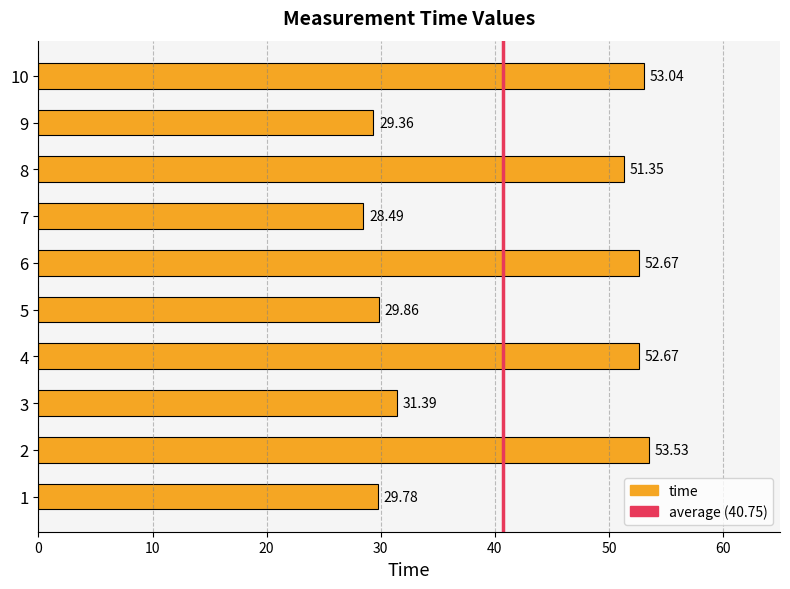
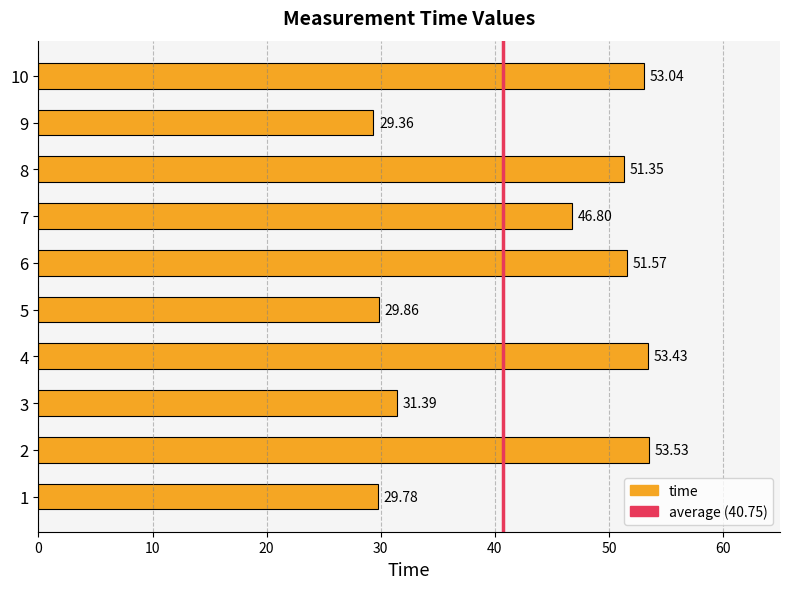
  {
    "10": 53.04,
    "9": 29.36,
    "8": 51.35,
-   "7": 28.49,
-   "6": 52.67,
+   "7": 46.80,
+   "6": 51.57,
    "5": 29.86,
-   "4": 52.67,
+   "4": 53.43,
    "3": 31.39,
    "2": 53.53,
    "1": 29.78
  }
